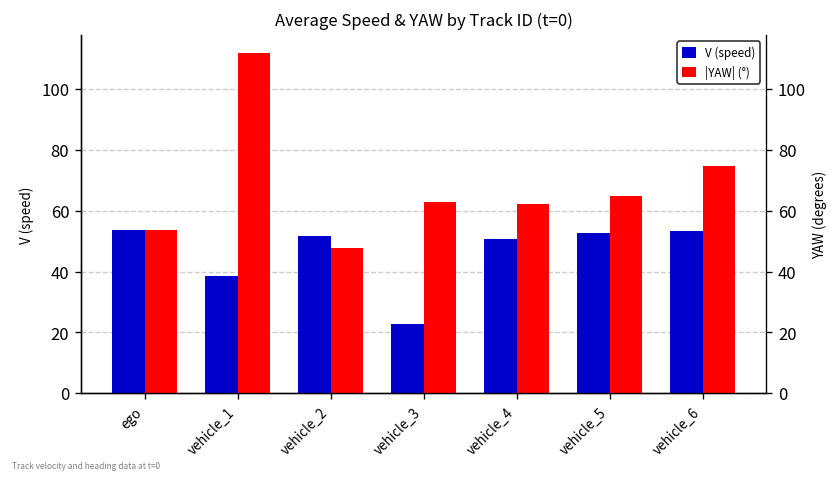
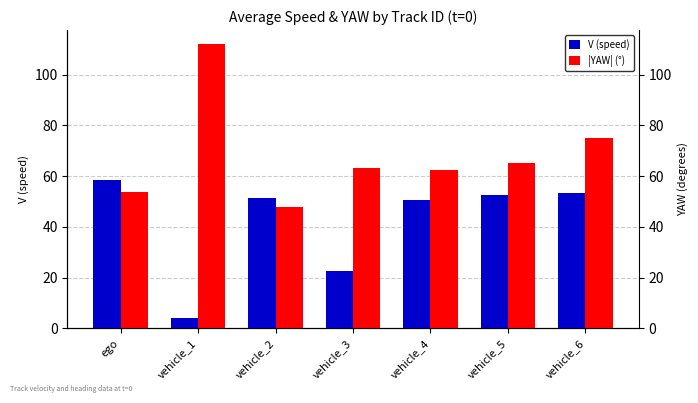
  {
    "V (speed)": {
-     "ego": 54,
-     "vehicle_1": 39,
+     "ego": 59,
+     "vehicle_1": 4,
      "vehicle_2": 52,
      "vehicle_3": 23,
      "vehicle_4": 51,
      "vehicle_5": 53,
      "vehicle_6": 53
    },
    "|YAW| (°)": {
      "ego": 54,
      "vehicle_1": 112,
      "vehicle_2": 48,
      "vehicle_3": 63,
      "vehicle_4": 62,
      "vehicle_5": 65,
      "vehicle_6": 75
    }
  }
